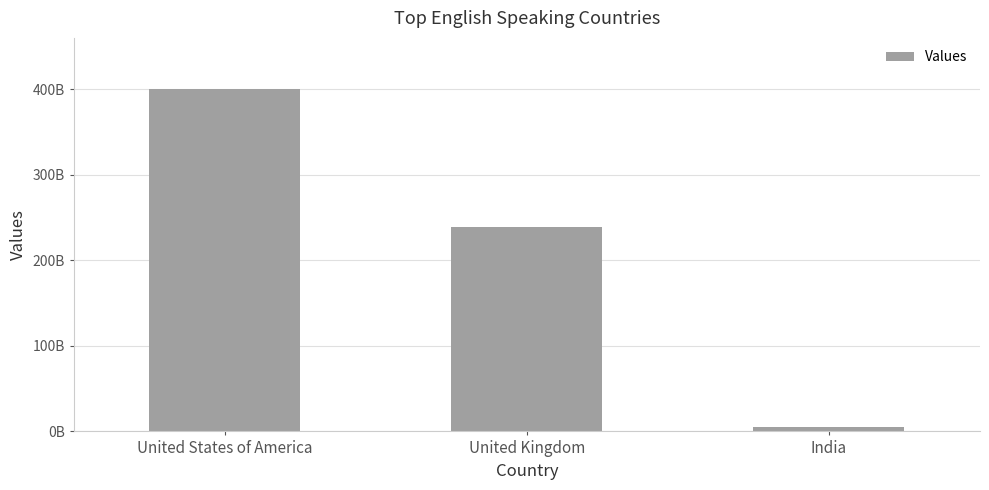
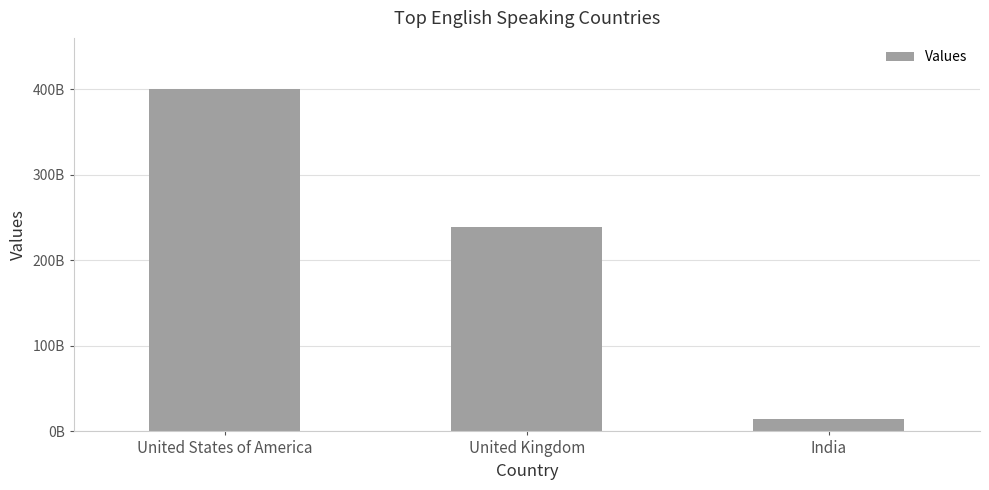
  {
    "United States of America": 400000000000,
    "United Kingdom": 240000000000,
-   "India": 0
+   "India": 10000000000
  }
